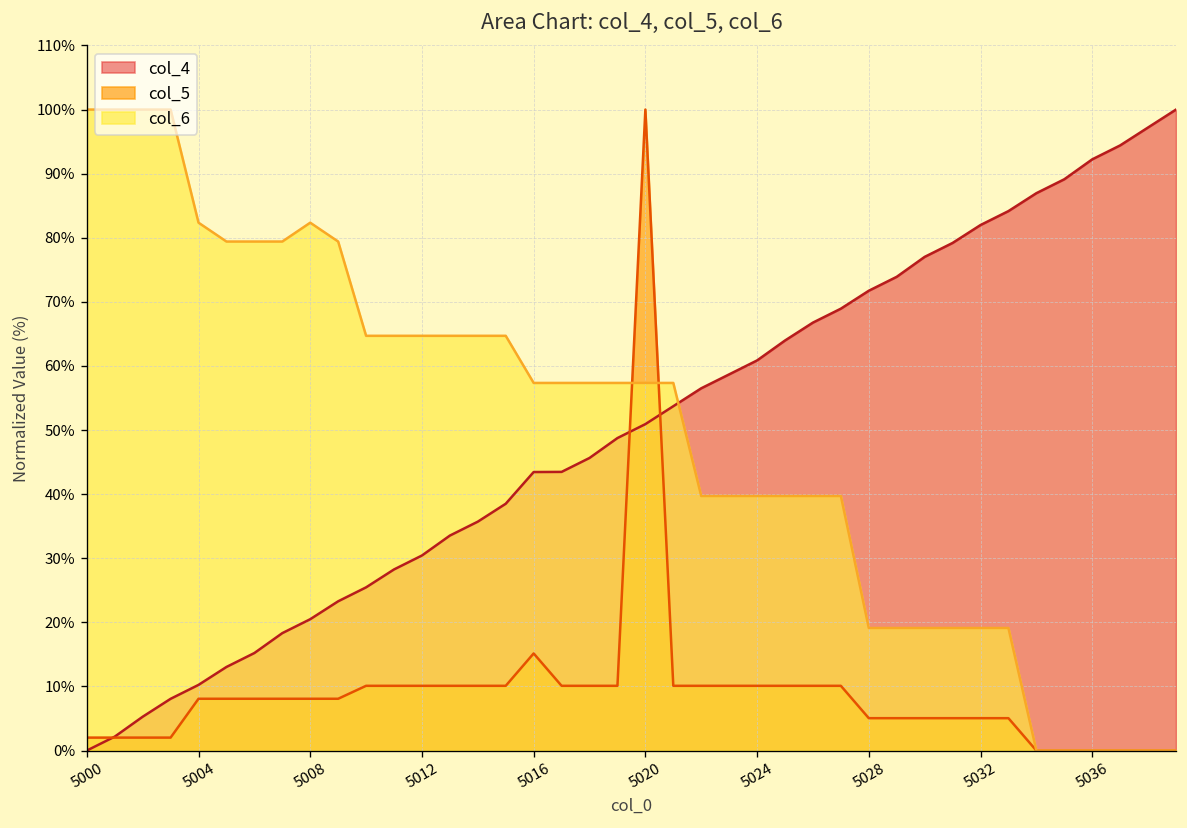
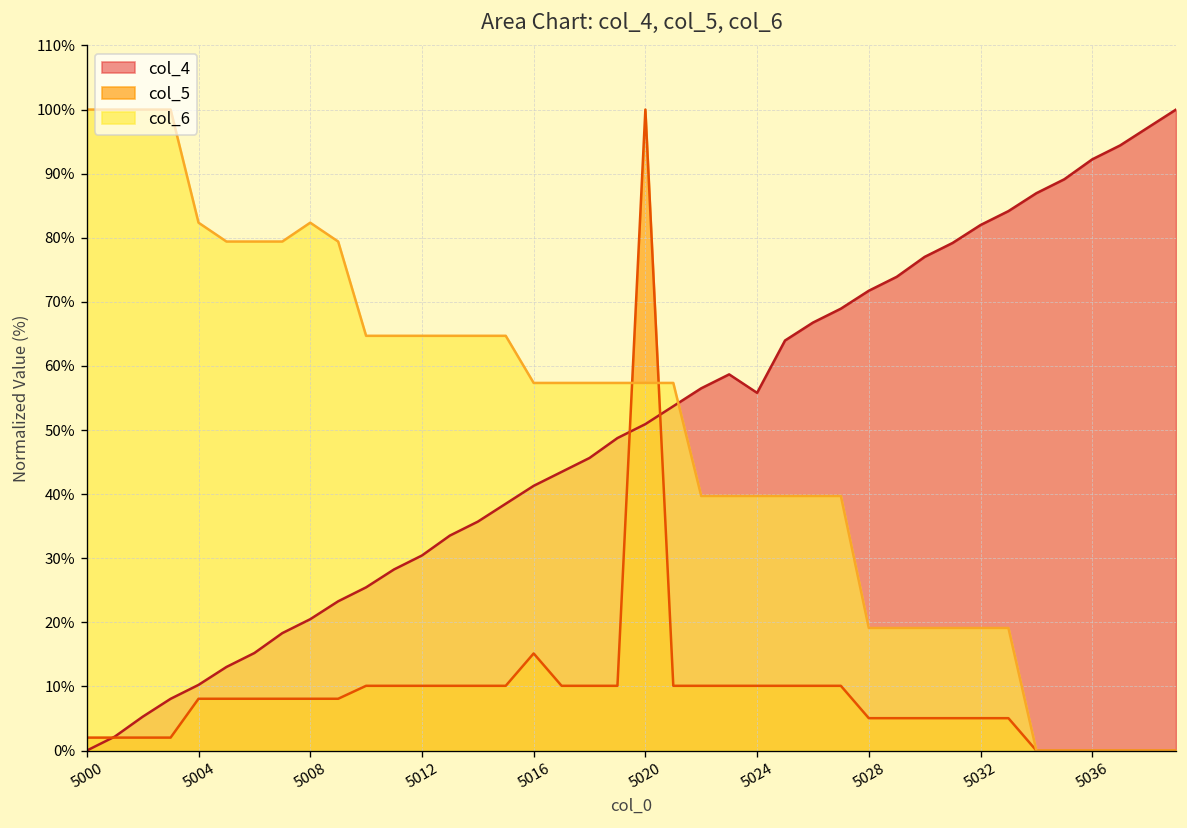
  {
    "col_4": {
      "5000": "0%",
      "5004": "10%",
      "5008": "20%",
      "5012": "30%",
-     "5016": "43%",
+     "5016": "41%",
      "5020": "51%",
-     "5024": "61%",
+     "5024": "56%",
      "5028": "72%",
      "5032": "82%",
      "5036": "92%"
    },
    "col_5": {
      "5000": "2%",
      "5004": "8%",
      "5008": "8%",
      "5012": "10%",
      "5016": "15%",
      "5020": "100%",
      "5024": "10%",
      "5028": "5%",
      "5032": "5%"
    },
    "col_6": {
      "5000": "100%",
      "5004": "82%",
      "5008": "82%",
      "5012": "65%",
      "5016": "57%",
      "5020": "57%",
      "5024": "40%",
      "5028": "19%",
      "5032": "19%"
    }
  }
